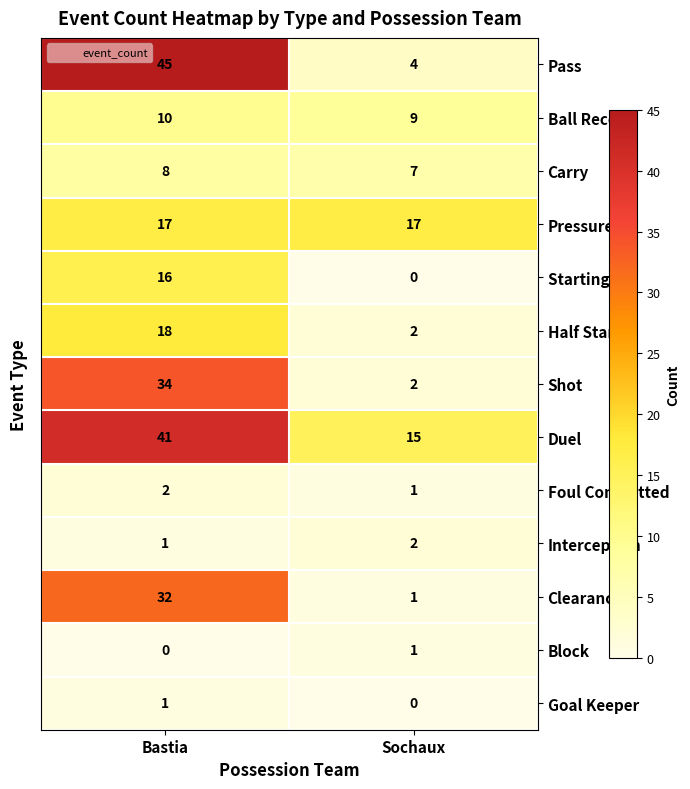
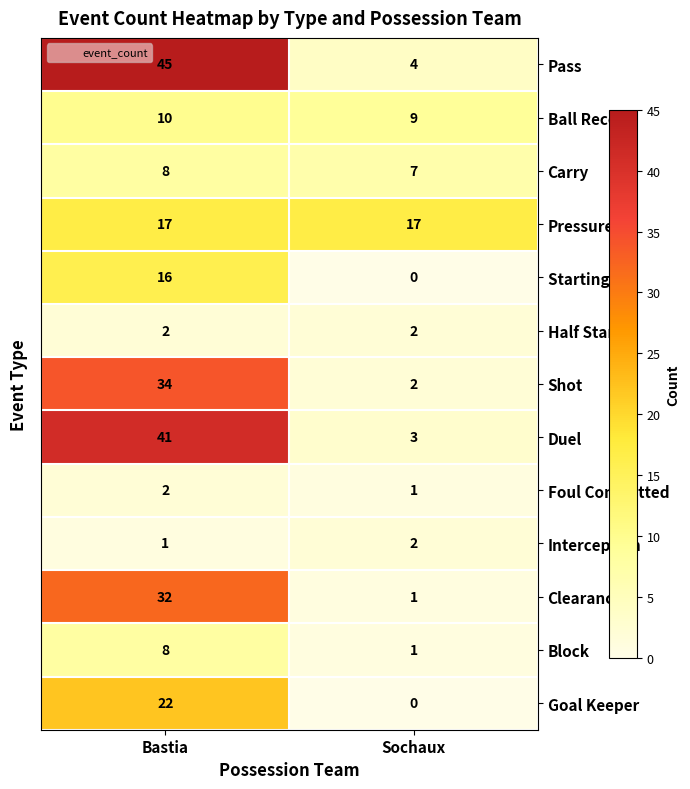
  {
    "Pass": {
      "Bastia": 45,
      "Sochaux": 4
    },
    "Carry": {
      "Bastia": 8,
      "Sochaux": 7
    },
    "Pressure": {
      "Bastia": 17,
      "Sochaux": 17
    },
    "Starting XI": {
      "Bastia": 16,
      "Sochaux": 0
    },
    "Half Start": {
-     "Bastia": 18,
+     "Bastia": 2,
      "Sochaux": 2
    },
    "Shot": {
      "Bastia": 34,
      "Sochaux": 2
    },
    "Duel": {
      "Bastia": 41,
-     "Sochaux": 15
+     "Sochaux": 3
    },
    "Foul Committed": {
      "Bastia": 2,
      "Sochaux": 1
    },
    "Clearance": {
      "Bastia": 32,
      "Sochaux": 1
    },
    "Block": {
-     "Bastia": 0,
+     "Bastia": 8,
      "Sochaux": 1
    },
    "Goal Keeper": {
-     "Bastia": 1,
+     "Bastia": 22,
      "Sochaux": 0
    }
  }
